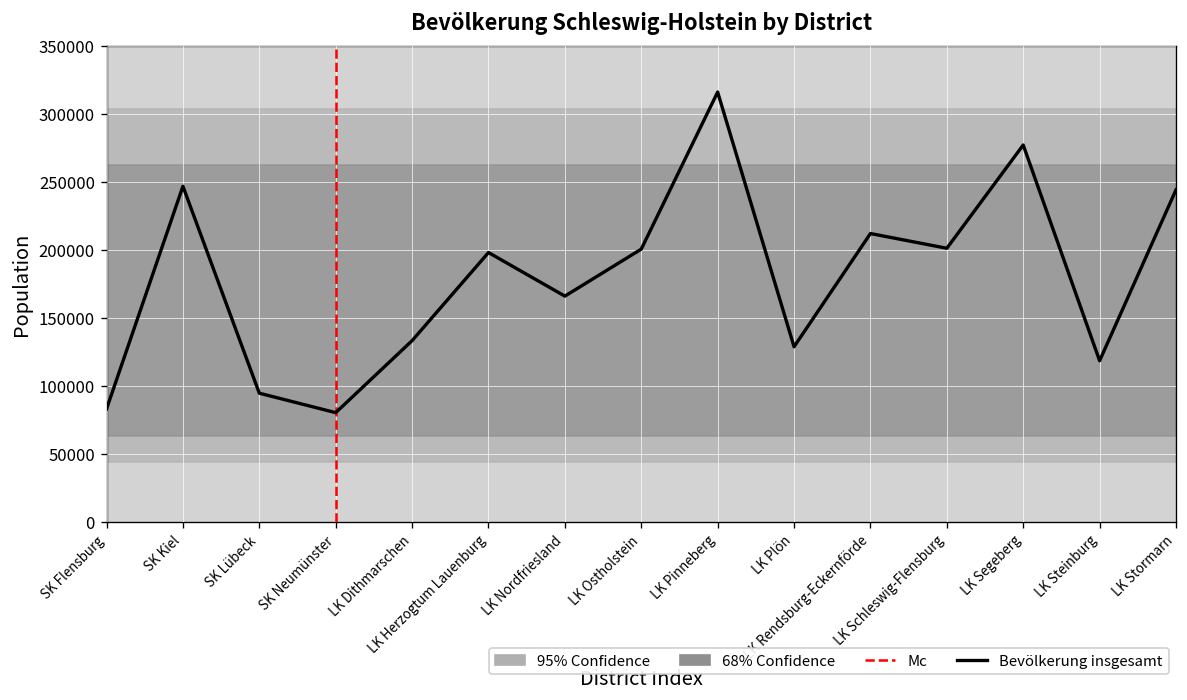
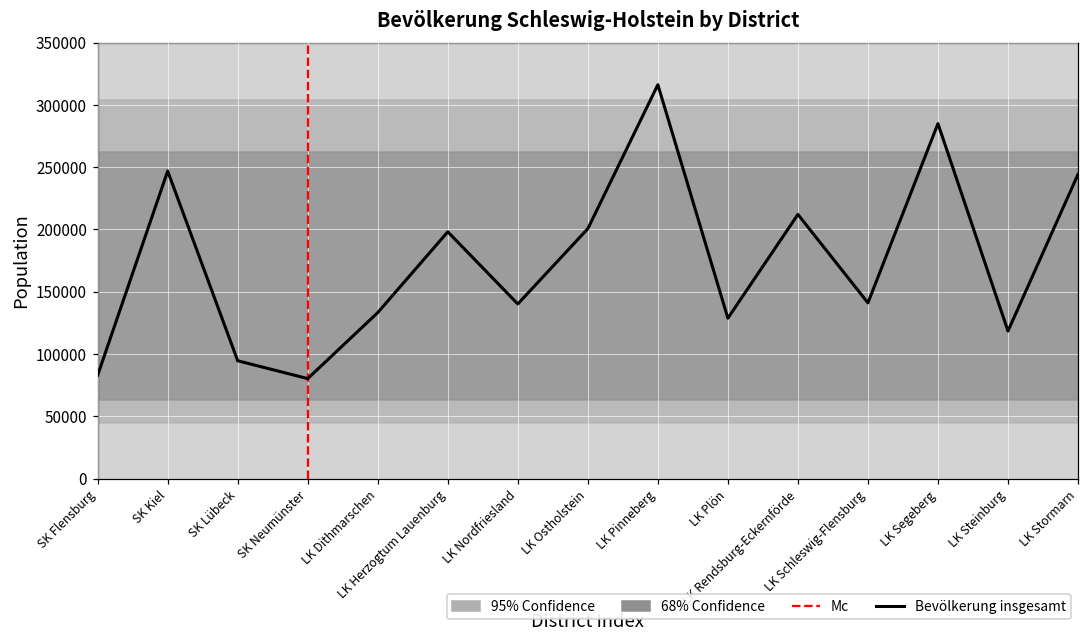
  {
    "Bevölkerung insgesamt": {
      "SK Flensburg": 83000,
      "SK Kiel": 247000,
      "SK Lübeck": 95000,
      "SK Neumünster": 80000,
      "LK Dithmarschen": 133000,
      "LK Herzogtum Lauenburg": 198000,
-     "LK Nordfriesland": 166000,
+     "LK Nordfriesland": 140000,
      "LK Ostholstein": 201000,
      "LK Pinneberg": 316000,
      "LK Plön": 129000,
      "LK Rendsburg-Eckernförde": 212000,
-     "LK Schleswig-Flensburg": 201000,
-     "LK Segeberg": 277000,
+     "LK Schleswig-Flensburg": 141000,
+     "LK Segeberg": 285000,
      "LK Steinburg": 118000,
      "LK Stormarn": 244000
    }
  }
